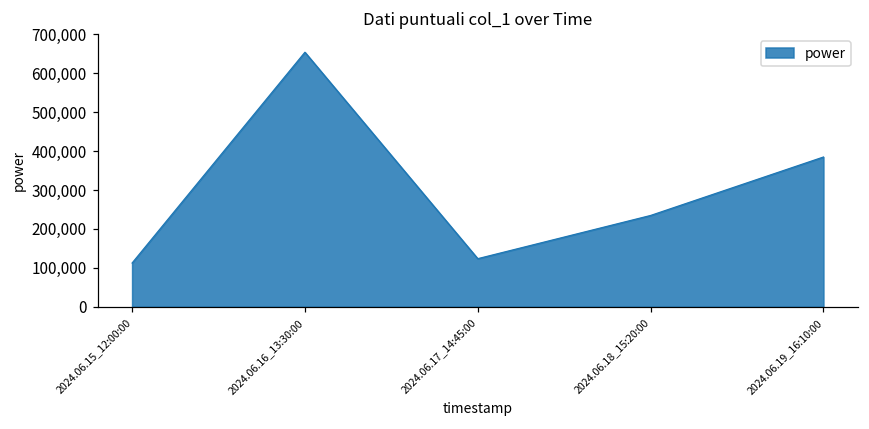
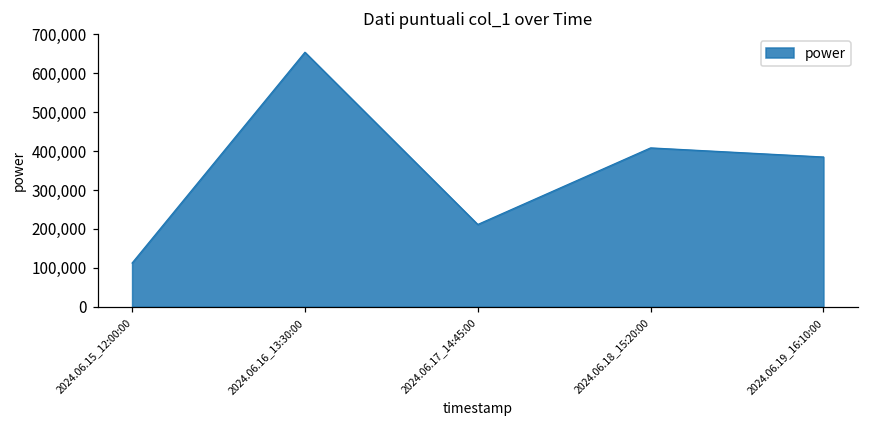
  {
    "2024.06.15_12:00:00": "110,000",
    "2024.06.16_13:30:00": "650,000",
-   "2024.06.17_14:45:00": "120,000",
-   "2024.06.18_15:20:00": "230,000",
+   "2024.06.17_14:45:00": "210,000",
+   "2024.06.18_15:20:00": "410,000",
    "2024.06.19_16:10:00": "380,000"
  }
